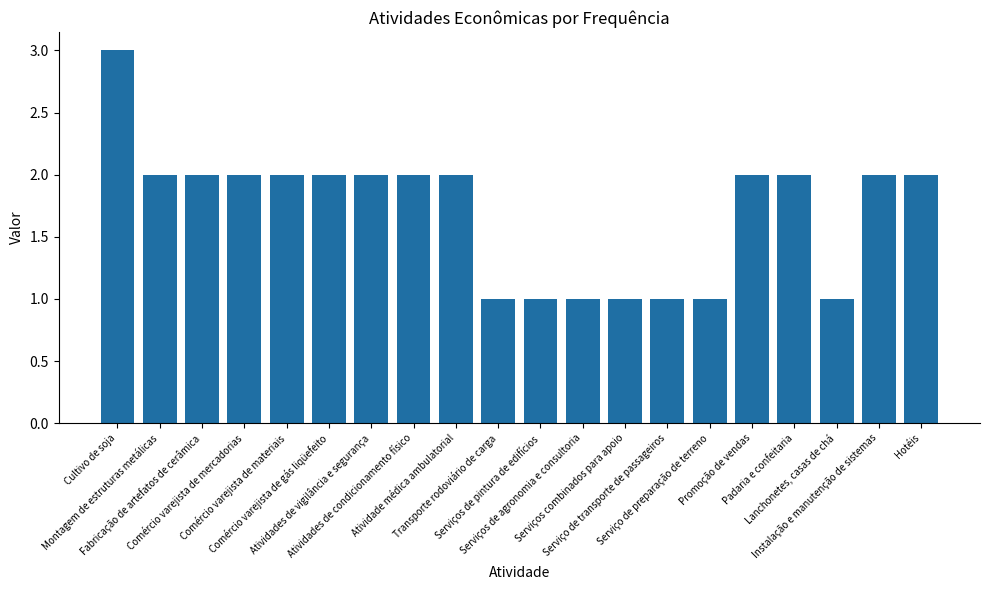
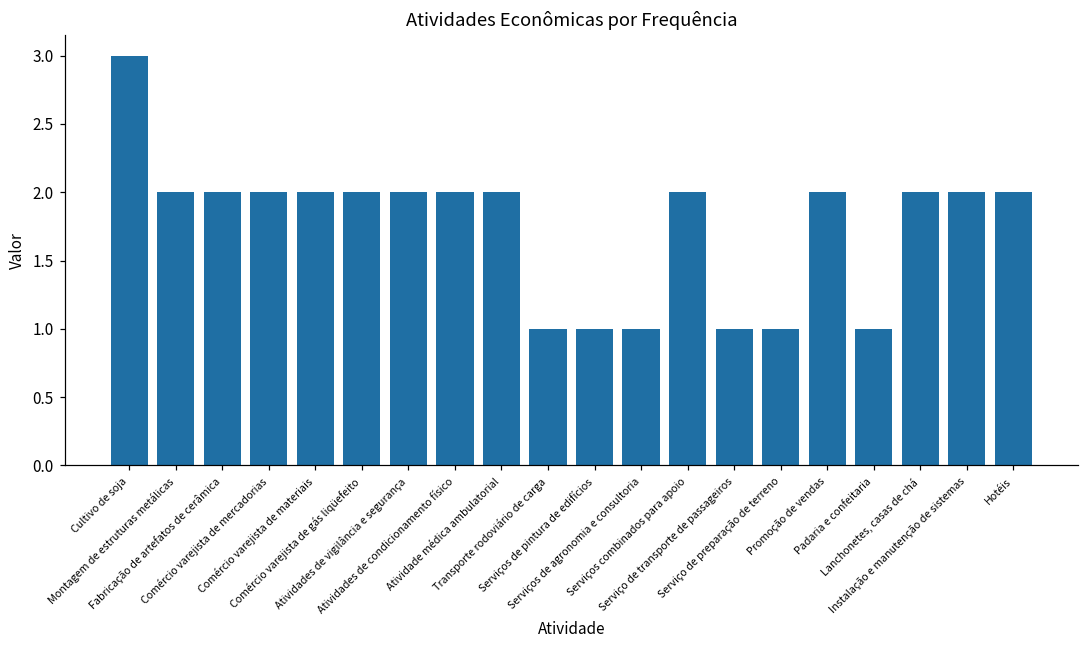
  {
    "Cultivo de soja": 3,
    "Montagem de estruturas metálicas": 2,
    "Fabricação de artefatos de cerâmica": 2,
    "Comércio varejista de mercadorias": 2,
    "Comércio varejista de materiais": 2,
    "Comércio varejista de gás liqüefeito": 2,
    "Atividades de vigilância e segurança": 2,
    "Atividades de condicionamento físico": 2,
    "Atividade médica ambulatorial": 2,
    "Transporte rodoviário de carga": 1,
    "Serviços de pintura de edifícios": 1,
    "Serviços de agronomia e consultoria": 1,
-   "Serviços combinados para apoio": 1,
+   "Serviços combinados para apoio": 2,
    "Serviço de transporte de passageiros": 1,
    "Serviço de preparação de terreno": 1,
    "Promoção de vendas": 2,
-   "Padaria e confeitaria": 2,
-   "Lanchonetes, casas de chá": 1,
+   "Padaria e confeitaria": 1,
+   "Lanchonetes, casas de chá": 2,
    "Instalação e manutenção de sistemas": 2,
    "Hotéis": 2
  }
